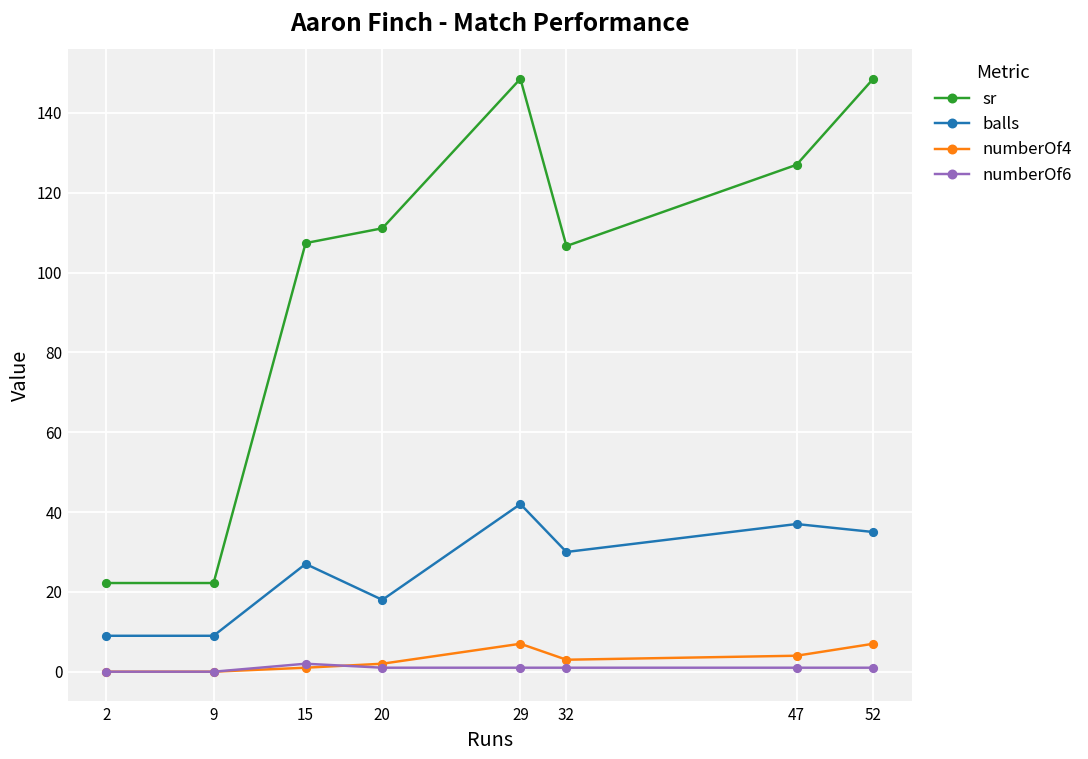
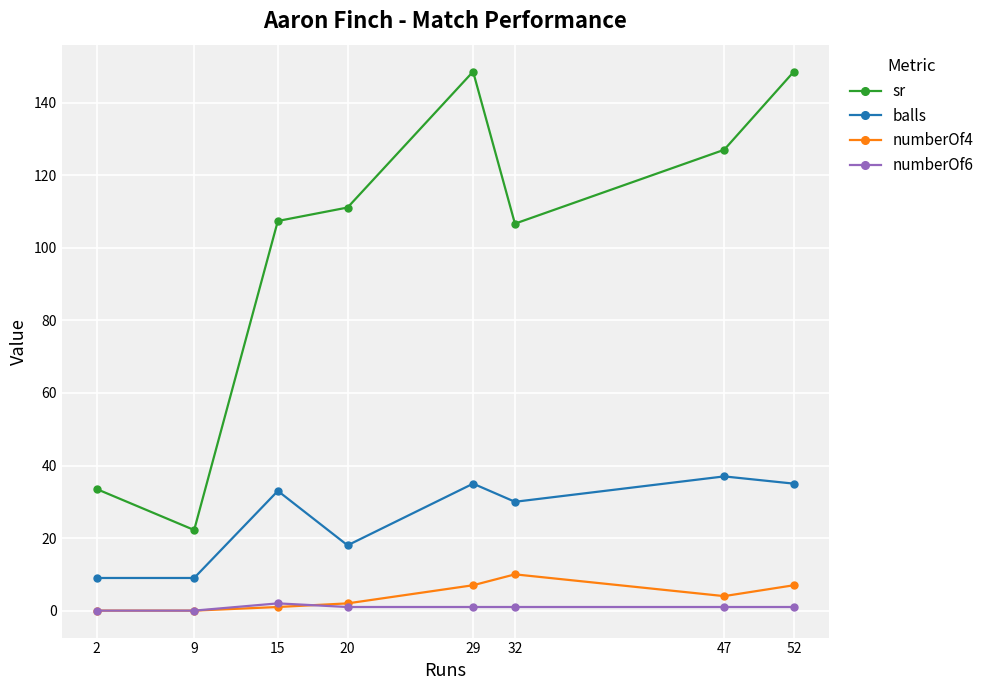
  {
    "sr": {
-     "2": 22,
+     "2": 34,
      "9": 22,
      "15": 107,
      "20": 111,
      "29": 149,
      "32": 107,
      "47": 127,
      "52": 149
    },
    "balls": {
      "2": 9,
      "9": 9,
-     "15": 27,
+     "15": 33,
      "20": 18,
-     "29": 42,
+     "29": 35,
      "32": 30,
      "47": 37,
      "52": 35
    },
    "numberOf4": {
      "15": 1,
      "20": 2,
      "29": 7,
-     "32": 3,
+     "32": 10,
      "47": 4,
      "52": 7
    },
    "numberOf6": {
      "15": 2,
      "20": 1,
      "29": 1,
      "32": 1,
      "47": 1,
      "52": 1
    }
  }
